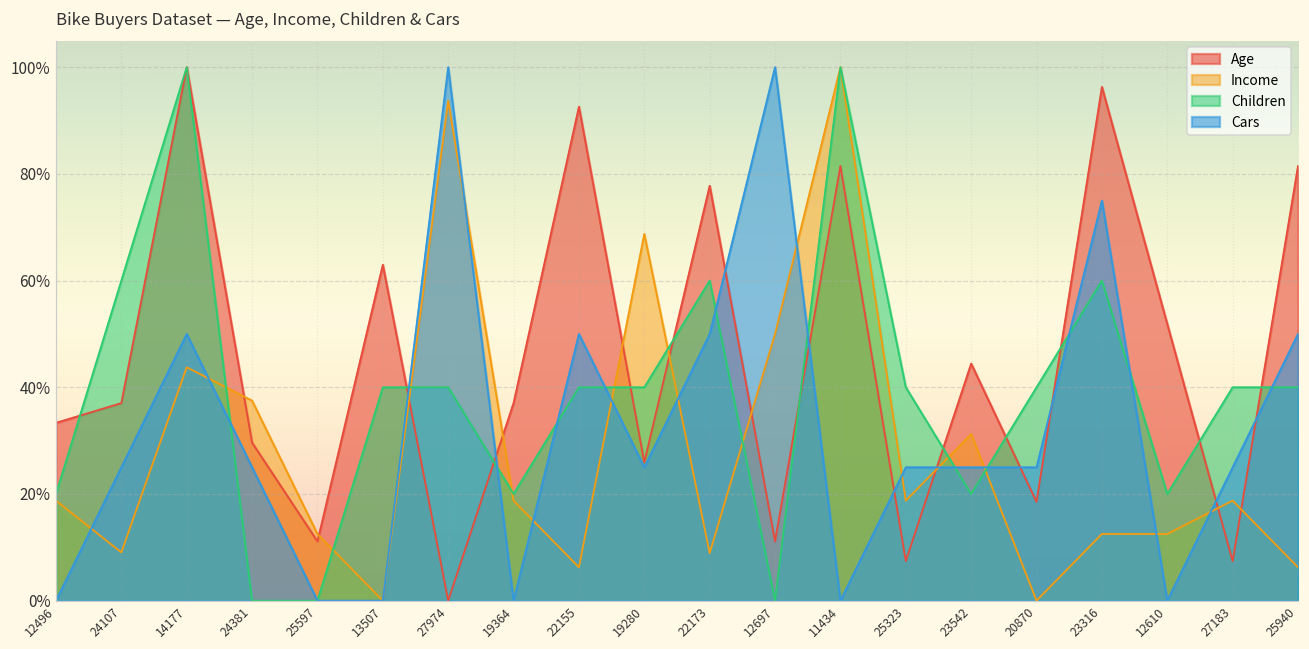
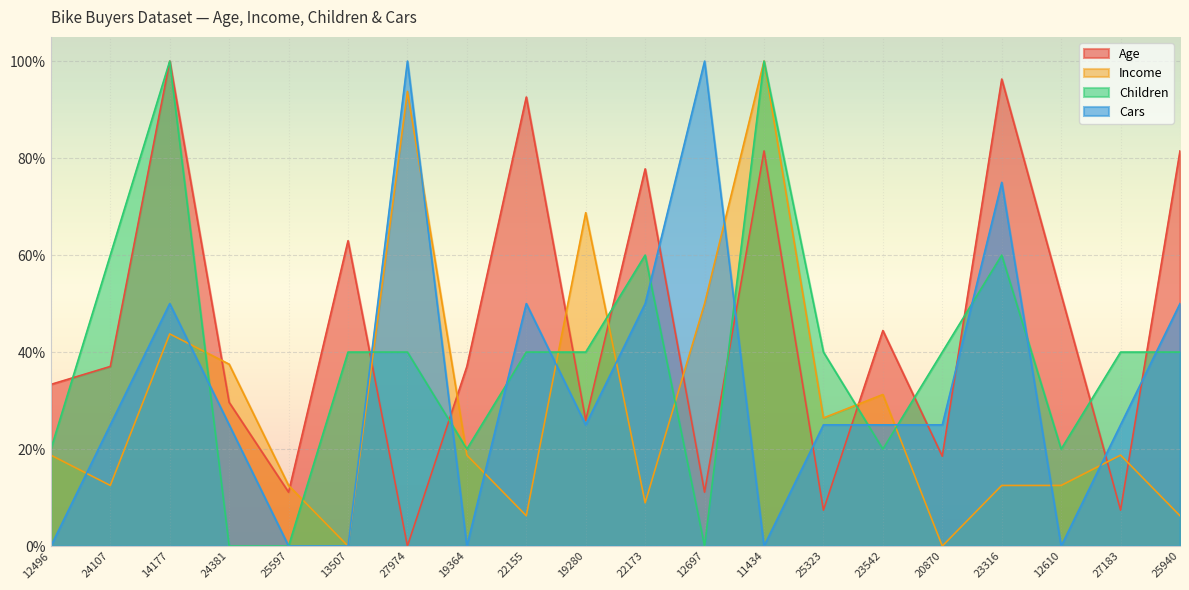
  {
    "Age": {
      "12496": "33%",
      "24107": "37%",
      "24381": "30%",
      "25597": "11%",
      "13507": "63%",
      "27974": "0%",
      "19364": "37%",
      "22155": "93%",
      "19280": "26%",
      "22173": "78%",
      "12697": "11%",
      "11434": "81%",
      "25323": "7%",
      "23542": "44%",
      "20870": "19%",
      "23316": "96%",
      "12610": "52%",
      "27183": "7%",
      "25940": "81%"
    },
    "Income": {
      "12496": "19%",
-     "24107": "9%",
+     "24107": "12%",
      "14177": "44%",
      "24381": "37%",
      "25597": "12%",
      "27974": "94%",
      "19364": "19%",
      "22155": "6%",
      "19280": "69%",
      "22173": "9%",
      "12697": "50%",
-     "25323": "19%",
+     "25323": "26%",
      "23542": "31%",
      "20870": "0%",
      "23316": "12%",
      "12610": "12%",
      "27183": "19%",
      "25940": "6%"
    },
    "Children": {
      "12496": "20%",
      "24107": "60%",
      "24381": "0%",
      "13507": "40%",
      "27974": "40%",
      "19364": "20%",
      "22155": "40%",
      "19280": "40%",
      "22173": "60%",
      "12697": "0%",
      "25323": "40%",
      "23542": "20%",
      "20870": "40%",
      "23316": "60%",
      "12610": "20%",
      "27183": "40%",
      "25940": "40%"
    },
    "Cars": {
      "12496": "0%",
      "24107": "25%",
      "14177": "50%",
      "24381": "25%",
      "27974": "100%",
      "19364": "0%",
      "22155": "50%",
      "19280": "25%",
      "22173": "50%",
      "12697": "100%",
      "11434": "0%",
      "25323": "25%",
      "23542": "25%",
      "20870": "25%",
      "23316": "75%",
      "12610": "0%",
      "27183": "25%",
      "25940": "50%"
    }
  }
